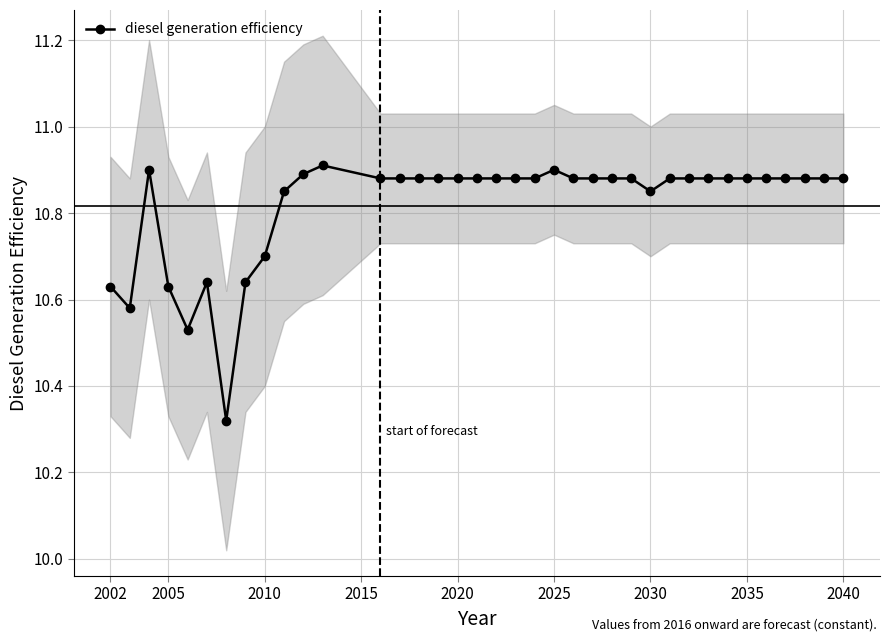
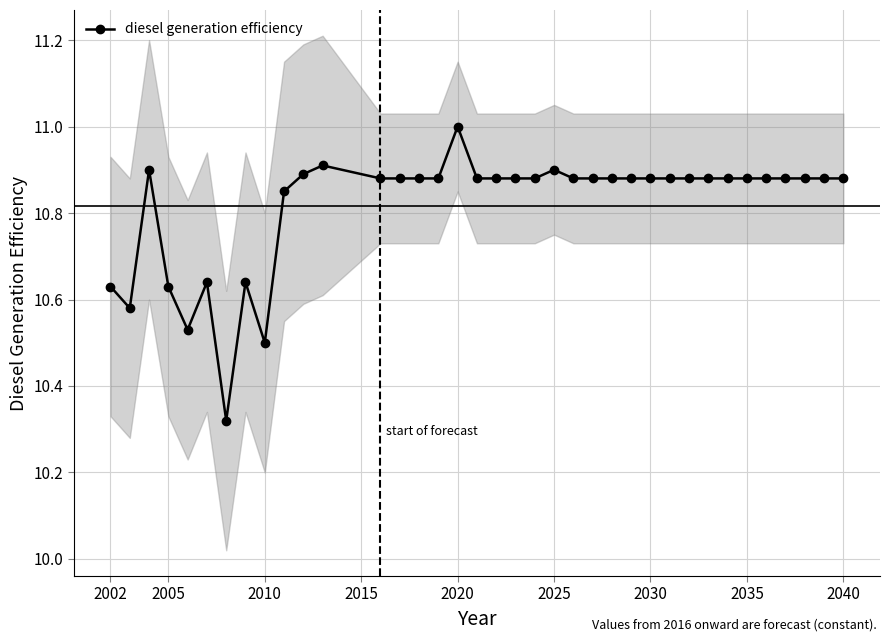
  {
    "diesel generation efficiency": {
      "2002": 10.63,
      "2005": 10.63,
-     "2010": 10.7,
-     "2020": 10.88,
+     "2010": 10.5,
+     "2020": 11.00,
      "2025": 10.90,
-     "2030": 10.85,
+     "2030": 10.88,
      "2035": 10.88,
      "2040": 10.88
    }
  }
